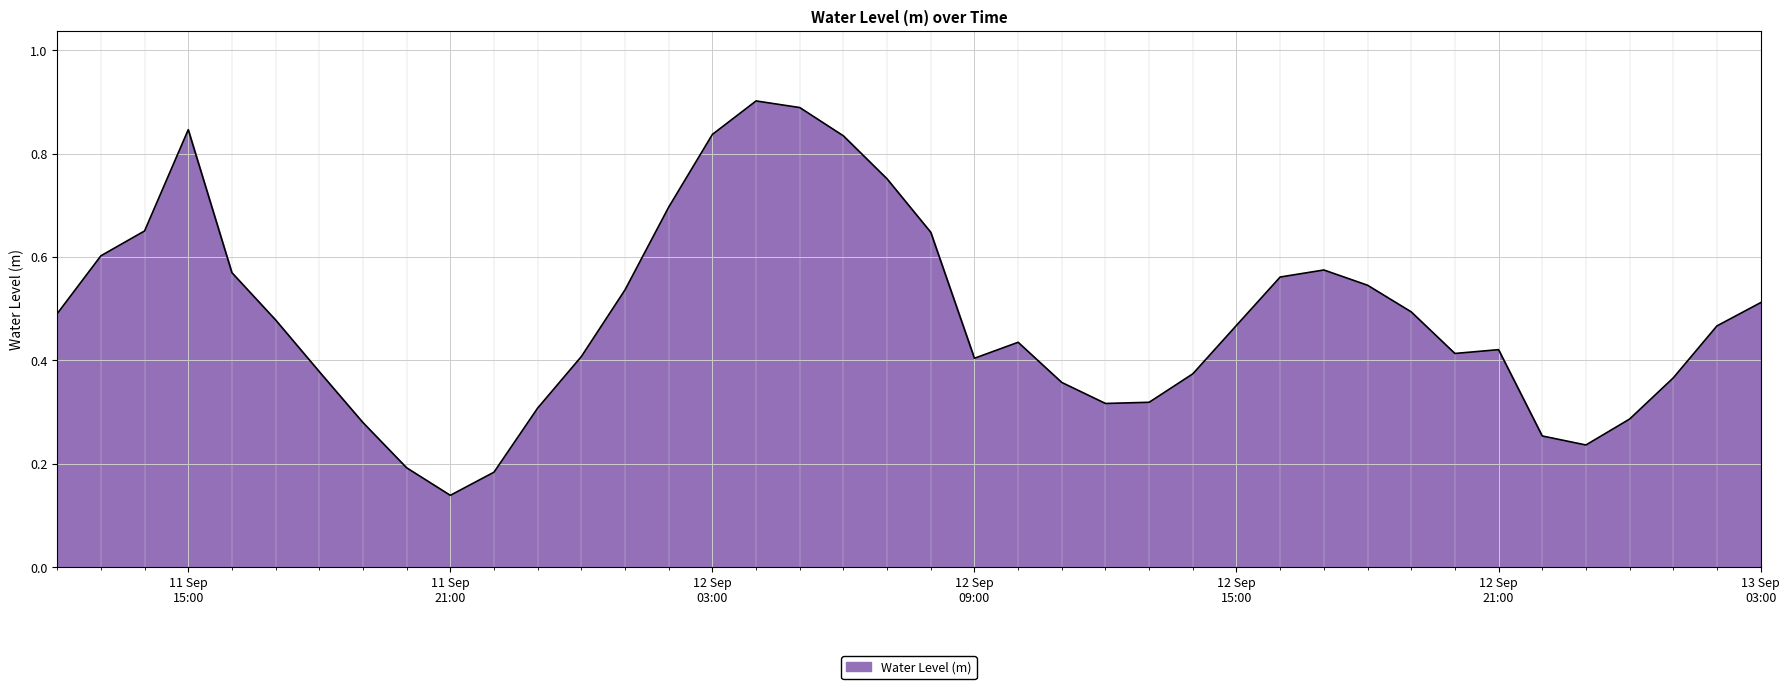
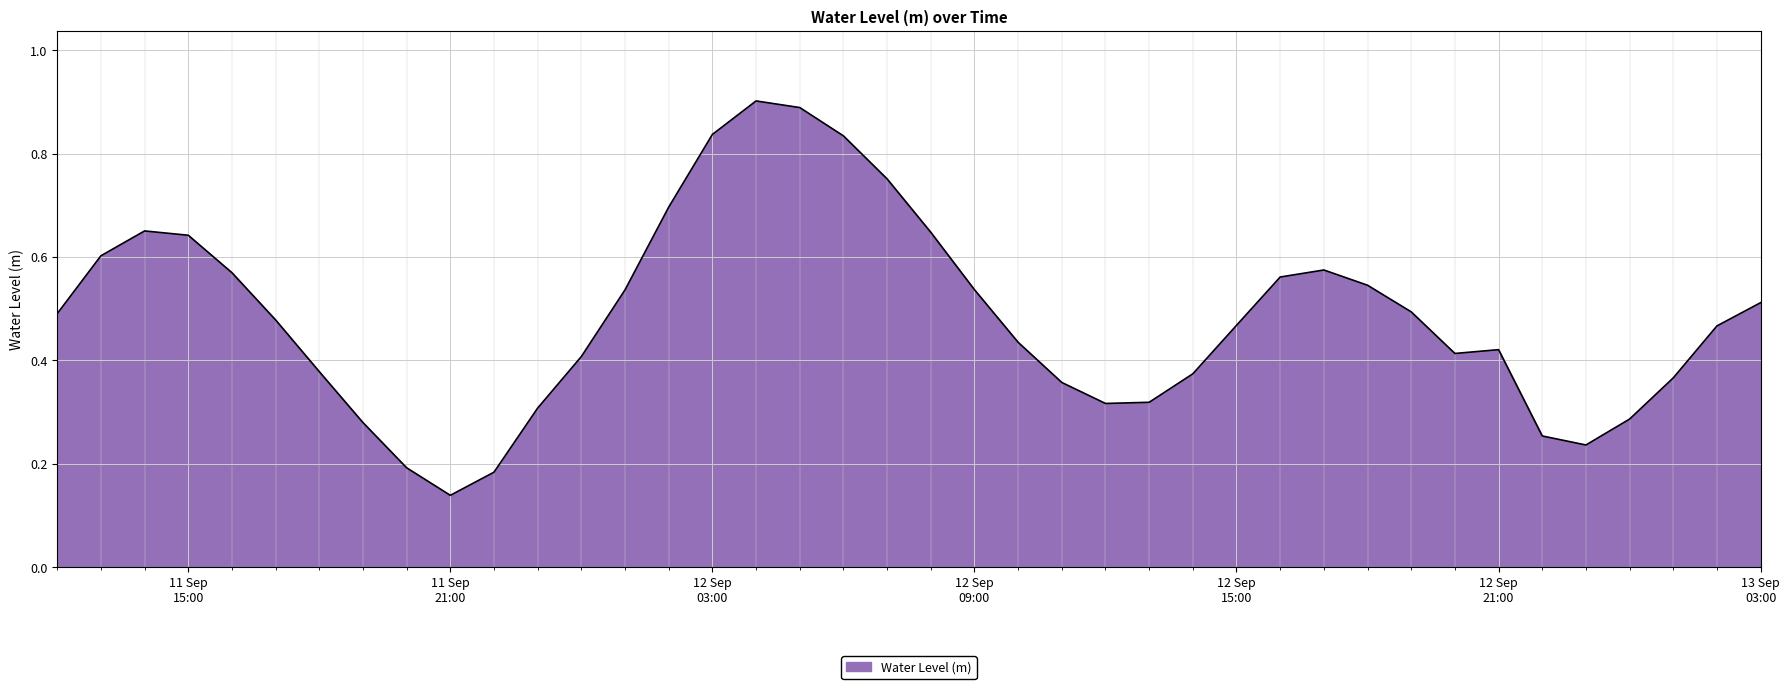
  {
-   "11 Sep 15:00": 0.85,
+   "11 Sep 15:00": 0.64,
    "11 Sep 21:00": 0.14,
    "12 Sep 03:00": 0.84,
-   "12 Sep 09:00": 0.40,
+   "12 Sep 09:00": 0.54,
    "12 Sep 15:00": 0.47,
    "12 Sep 21:00": 0.42,
    "13 Sep 03:00": 0.51
  }
